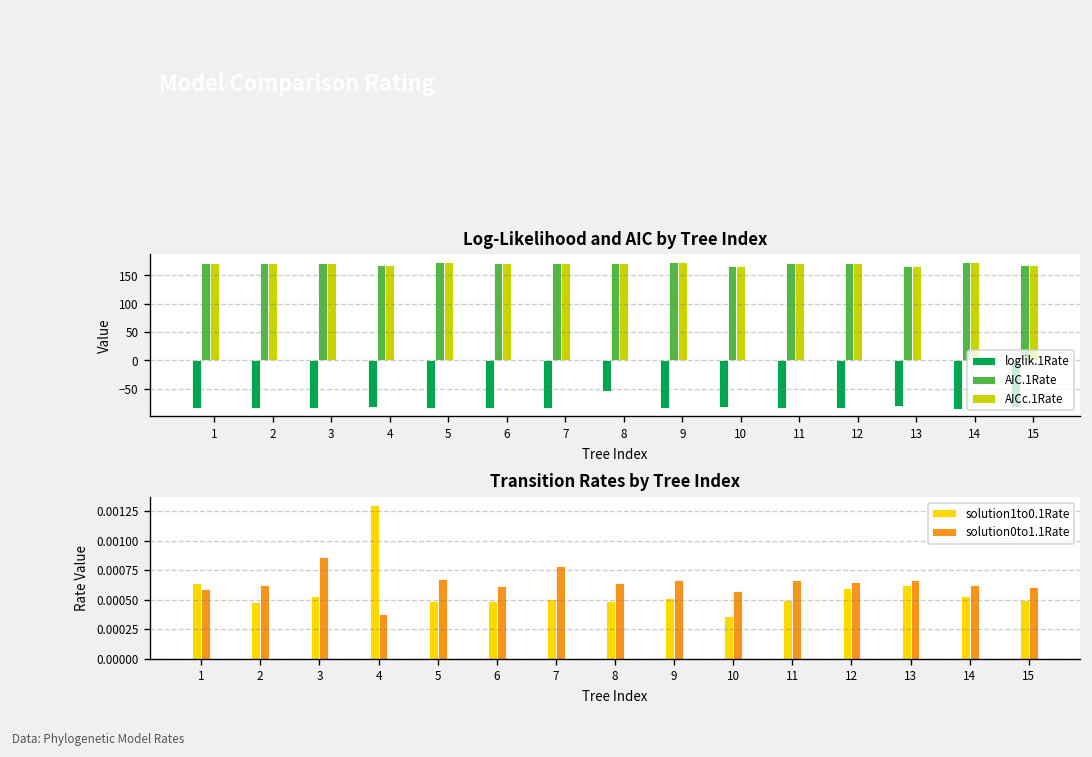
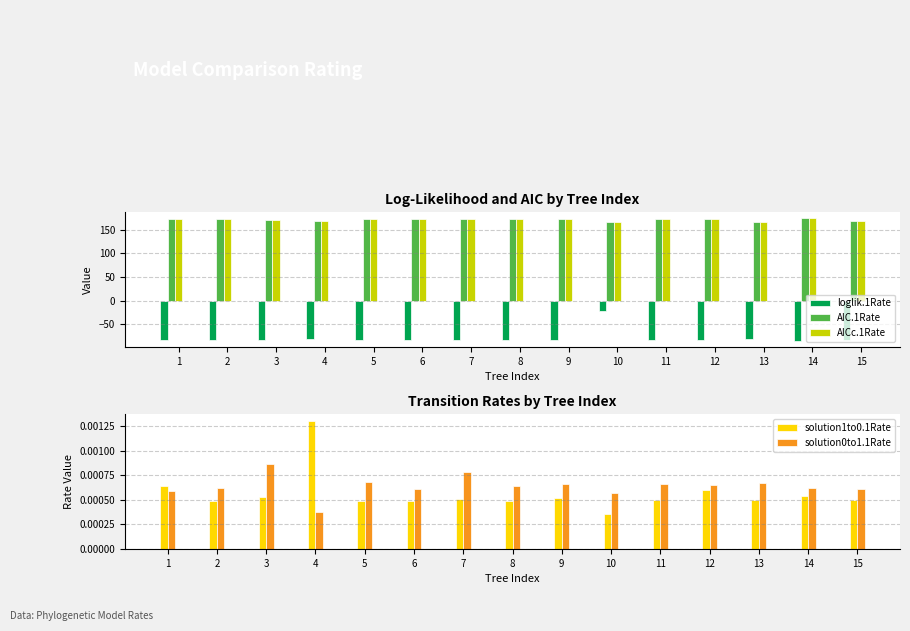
  {
    "Log-Likelihood and AIC by Tree Index": {
      "loglik.1Rate": {
        "1": -80,
        "2": -80,
        "3": -80,
        "4": -80,
        "5": -80,
        "6": -80,
        "7": -80,
-       "8": -50,
+       "8": -80,
        "9": -80,
-       "10": -80,
+       "10": -20,
        "11": -80,
        "12": -80,
        "13": -80,
        "14": -90
      },
      "AIC.1Rate": {
        "1": 170,
        "2": 170,
        "3": 170,
        "4": 170,
        "5": 170,
        "6": 170,
        "7": 170,
        "8": 170,
        "9": 170,
        "10": 170,
        "11": 170,
        "12": 170,
        "13": 170,
        "14": 170,
        "15": 170
      },
      "AICc.1Rate": {
        "1": 170,
        "2": 170,
        "3": 170,
        "4": 170,
        "5": 170,
        "6": 170,
        "7": 170,
        "8": 170,
        "9": 170,
        "10": 170,
        "11": 170,
        "12": 170,
        "13": 170,
        "14": 170,
        "15": 170
      }
    },
    "Transition Rates by Tree Index": {
      "solution1to0.1Rate": {
        "1": 0.0006,
        "2": 0.0005,
        "3": 0.0005,
        "4": 0.0013,
        "5": 0.0005,
        "6": 0.0005,
        "7": 0.0005,
        "8": 0.0005,
        "9": 0.0005,
        "10": 0.0004,
        "11": 0.0005,
        "12": 0.0006,
-       "13": 0.0006,
+       "13": 0.0005,
        "14": 0.0005,
        "15": 0.0005
      },
      "solution0to1.1Rate": {
        "1": 0.0006,
        "2": 0.0006,
        "3": 0.0009,
        "4": 0.0004,
        "5": 0.0007,
        "6": 0.0006,
        "7": 0.0008,
        "8": 0.0006,
        "9": 0.0007,
        "10": 0.0006,
        "11": 0.0007,
        "12": 0.0007,
        "13": 0.0007,
        "14": 0.0006,
        "15": 0.0006
      }
    }
  }
